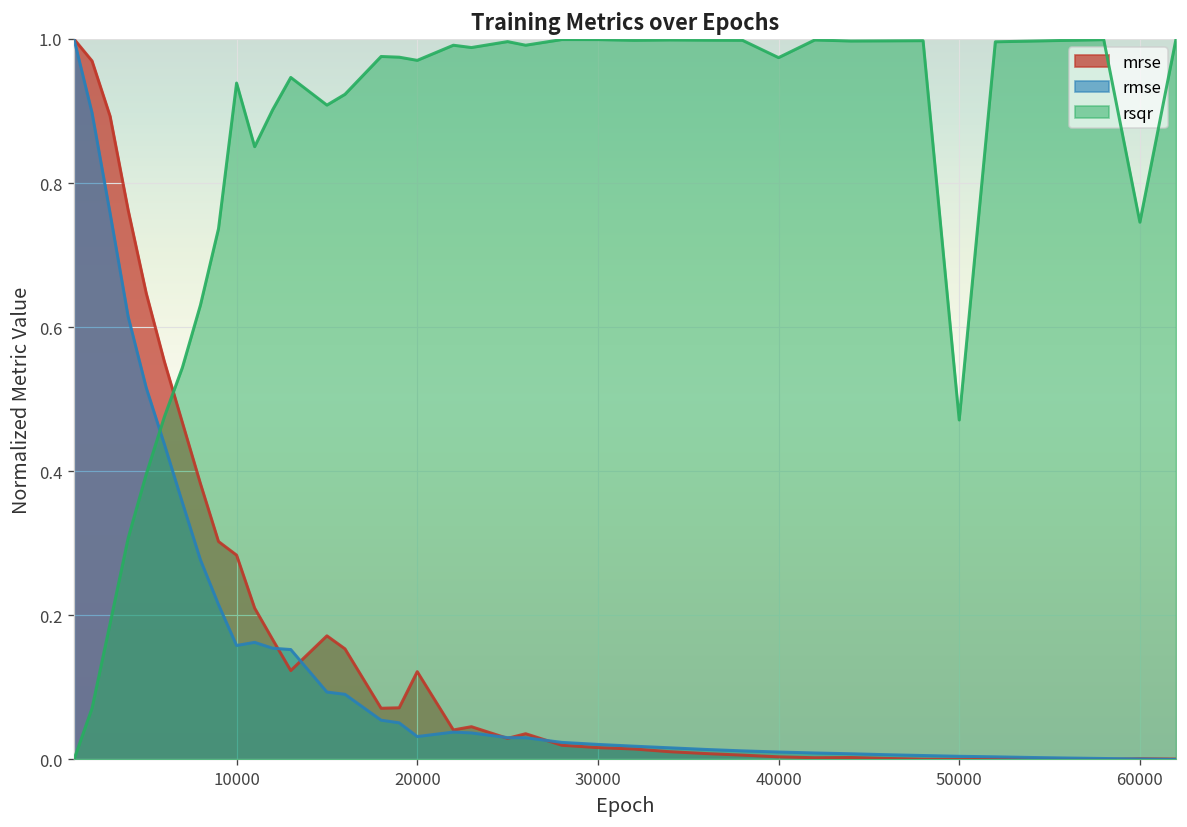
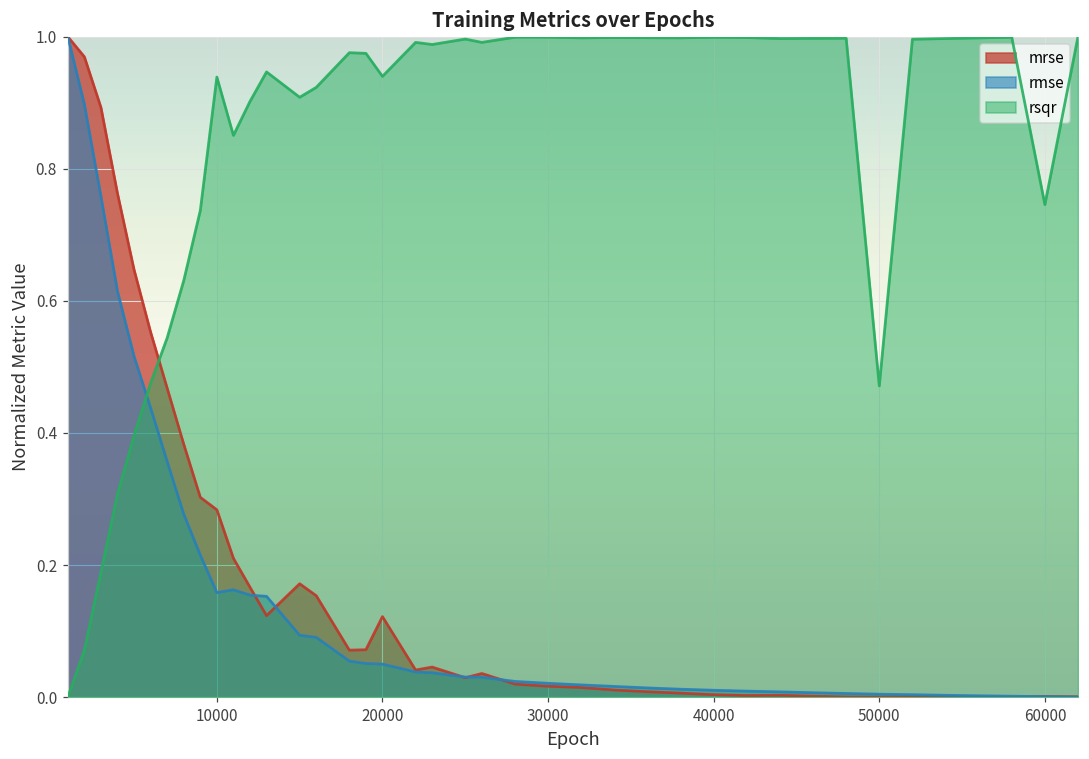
  {
    "mrse": {
      "10000": 0.28,
      "20000": 0.12,
      "30000": 0.02,
      "40000": 0.00
    },
    "rmse": {
      "10000": 0.16,
-     "20000": 0.03,
+     "20000": 0.05,
      "30000": 0.02,
      "40000": 0.01
    },
    "rsqr": {
      "10000": 0.94,
-     "20000": 0.97,
+     "20000": 0.94,
      "30000": 1.00,
-     "40000": 0.97,
+     "40000": 1.00,
      "50000": 0.47,
      "60000": 0.75
    }
  }
